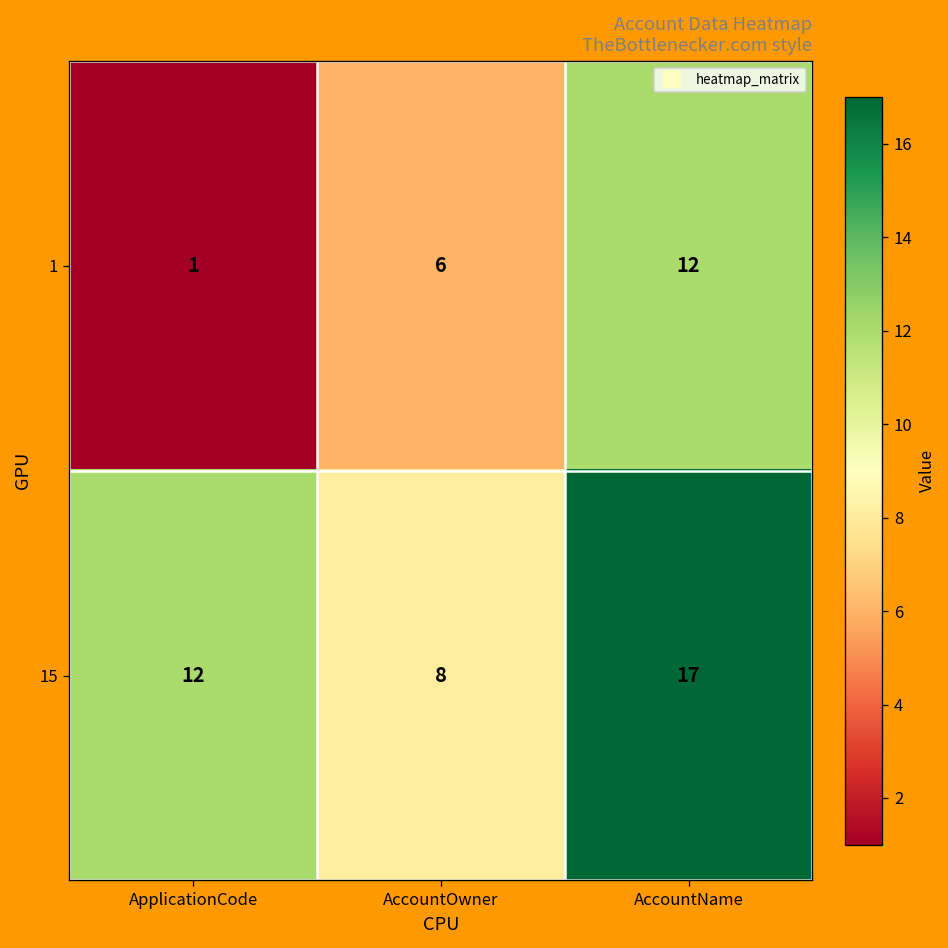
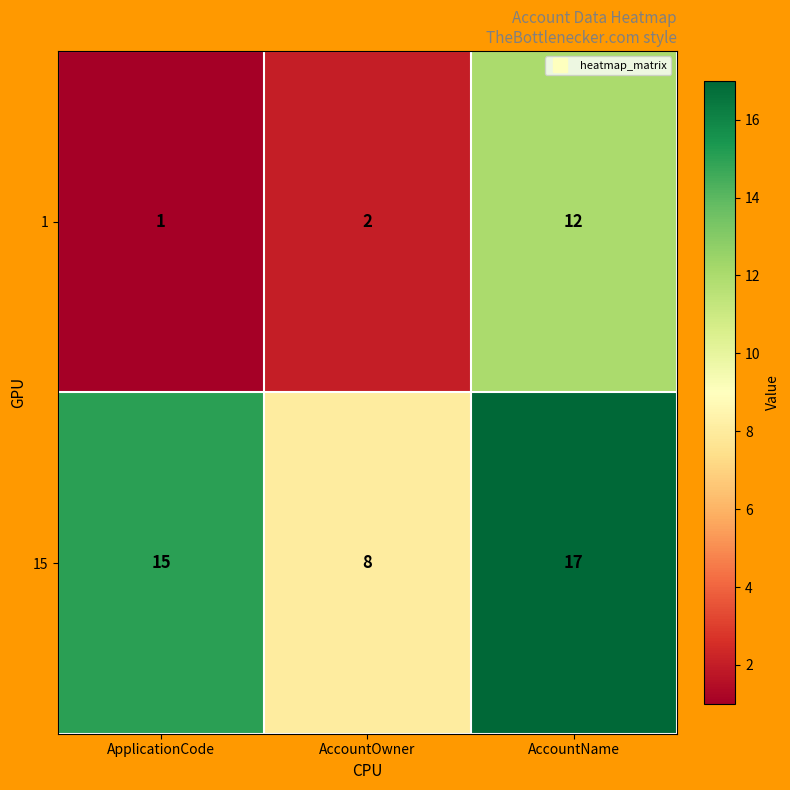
  {
    "1": {
      "ApplicationCode": 1,
-     "AccountOwner": 6,
+     "AccountOwner": 2,
      "AccountName": 12
    },
    "15": {
-     "ApplicationCode": 12,
+     "ApplicationCode": 15,
      "AccountOwner": 8,
      "AccountName": 17
    }
  }
